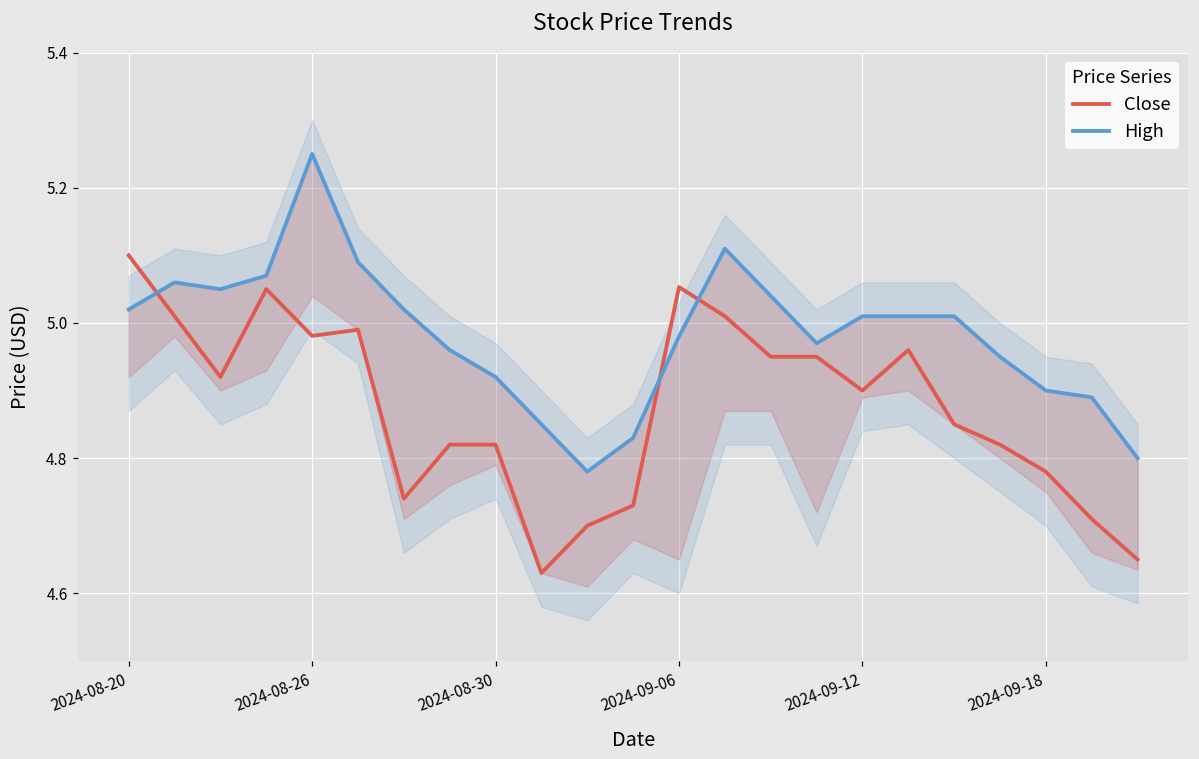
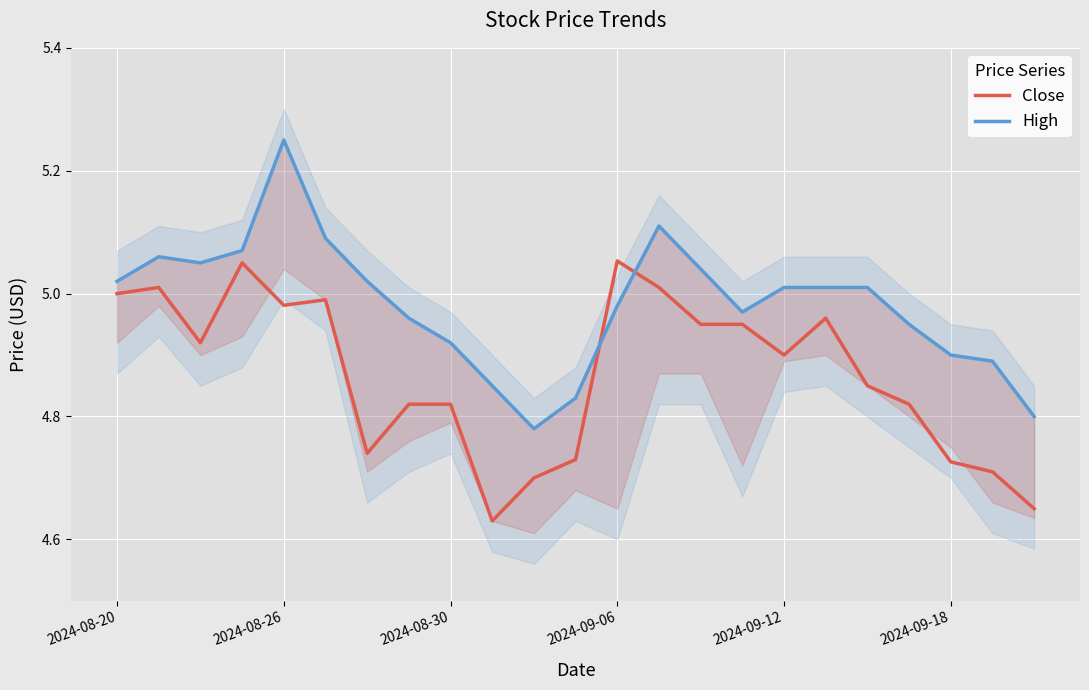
  {
    "Close": {
-     "2024-08-20": 5.1,
+     "2024-08-20": 5.0,
      "2024-08-26": 4.98,
      "2024-08-30": 4.82,
      "2024-09-06": 5.05,
      "2024-09-12": 4.90,
-     "2024-09-18": 4.78
+     "2024-09-18": 4.73
    }
  }
